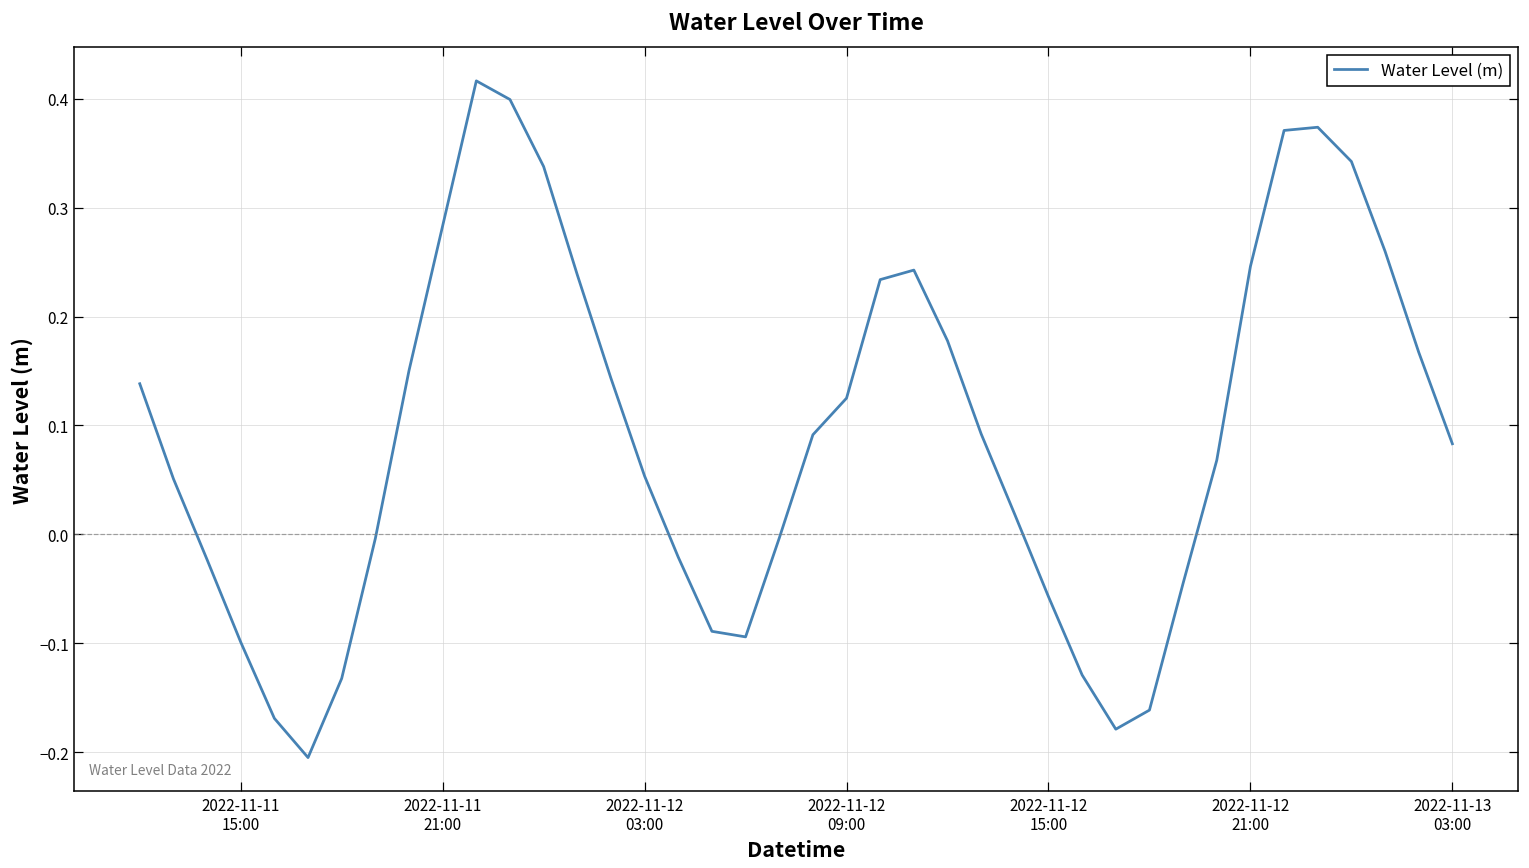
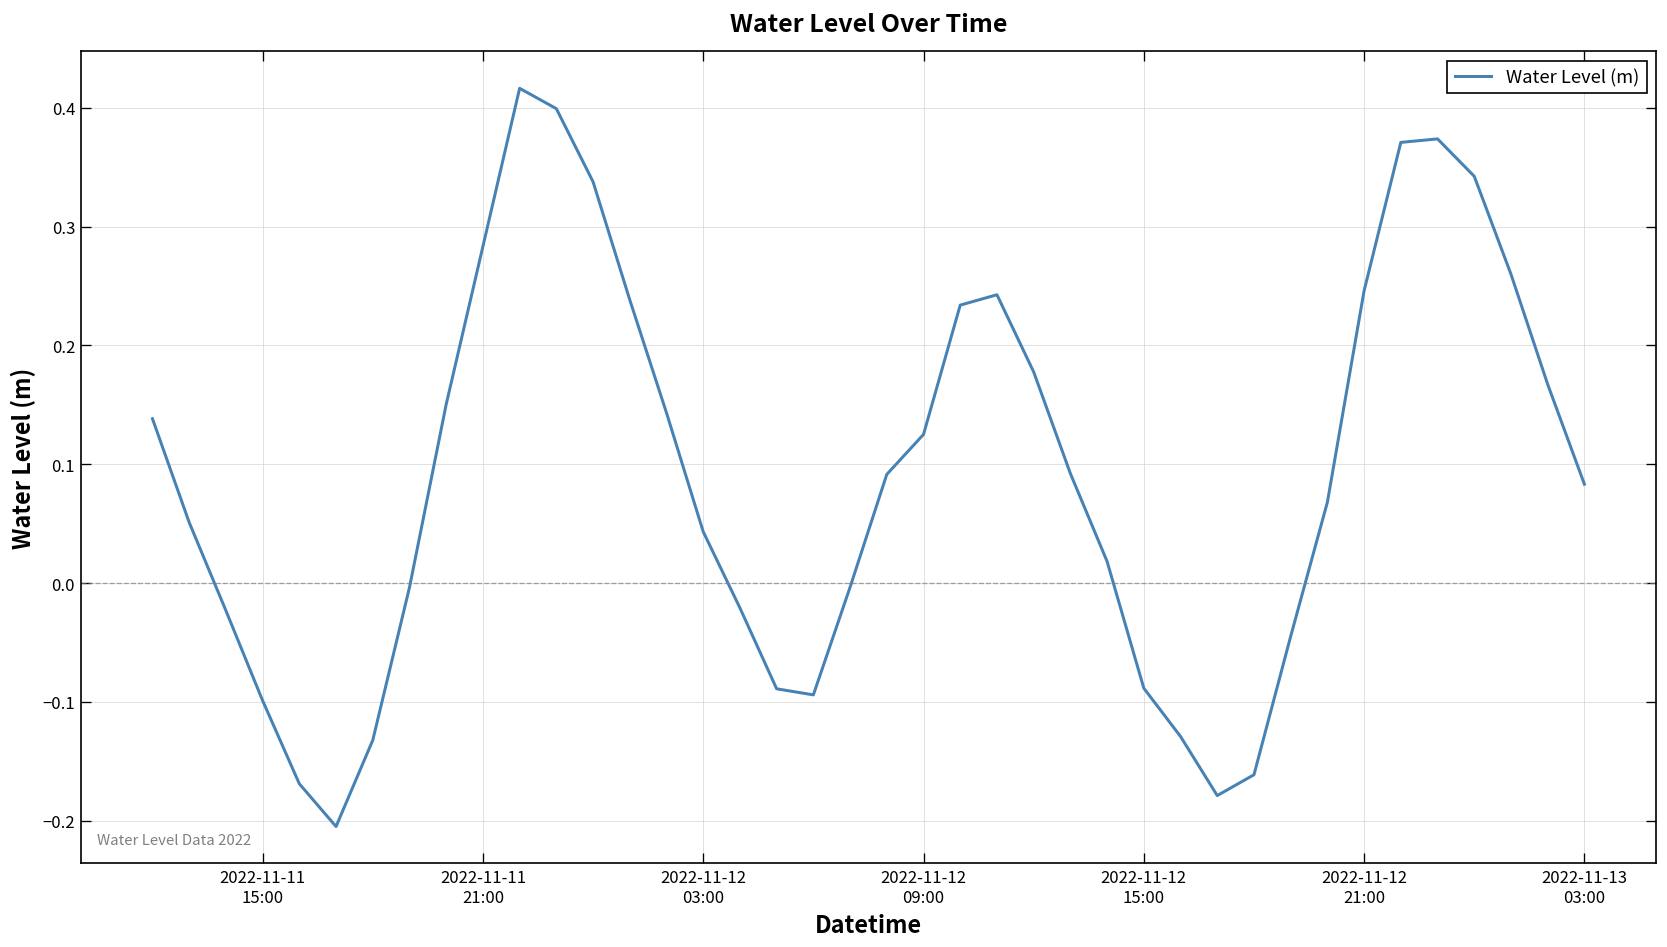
  {
    "2022-11-11 15:00": -0.10,
    "2022-11-11 21:00": 0.28,
-   "2022-11-12 03:00": 0.05,
+   "2022-11-12 03:00": 0.04,
    "2022-11-12 09:00": 0.13,
-   "2022-11-12 15:00": -0.06,
+   "2022-11-12 15:00": -0.09,
    "2022-11-12 21:00": 0.25,
    "2022-11-13 03:00": 0.08
  }
